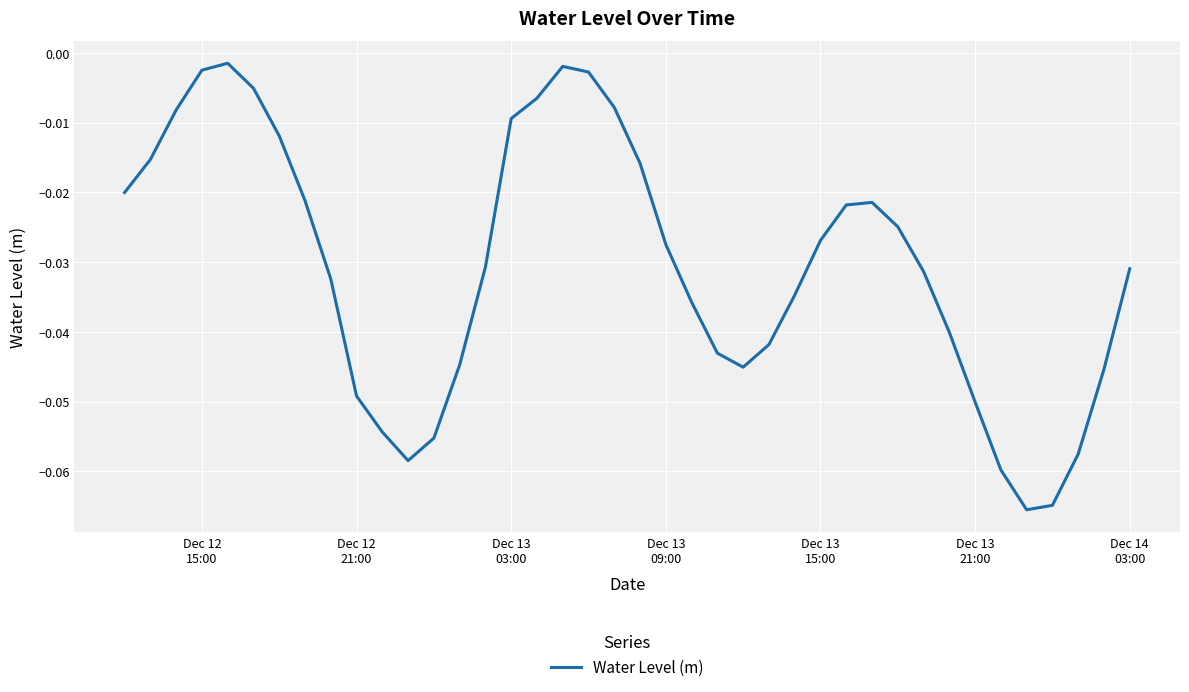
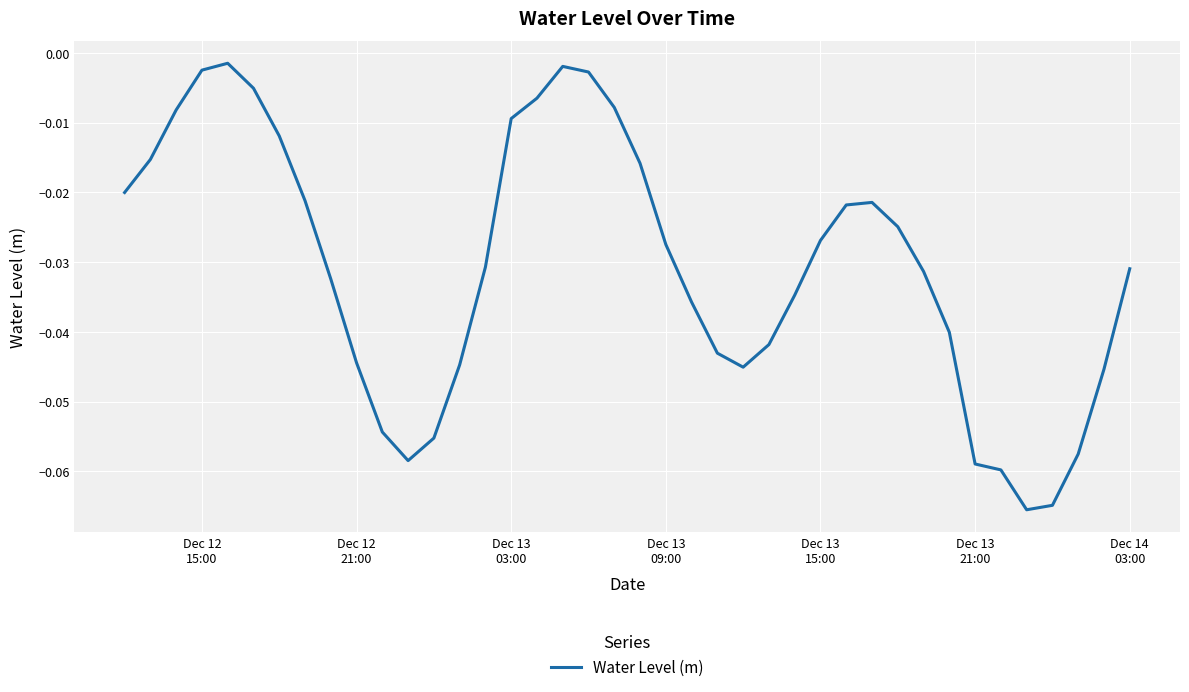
  {
    "Dec 12 15:00": -0.002,
-   "Dec 12 21:00": -0.049,
+   "Dec 12 21:00": -0.044,
    "Dec 13 03:00": -0.009,
    "Dec 13 09:00": -0.027,
    "Dec 13 15:00": -0.027,
-   "Dec 13 21:00": -0.050,
+   "Dec 13 21:00": -0.059,
    "Dec 14 03:00": -0.031
  }
